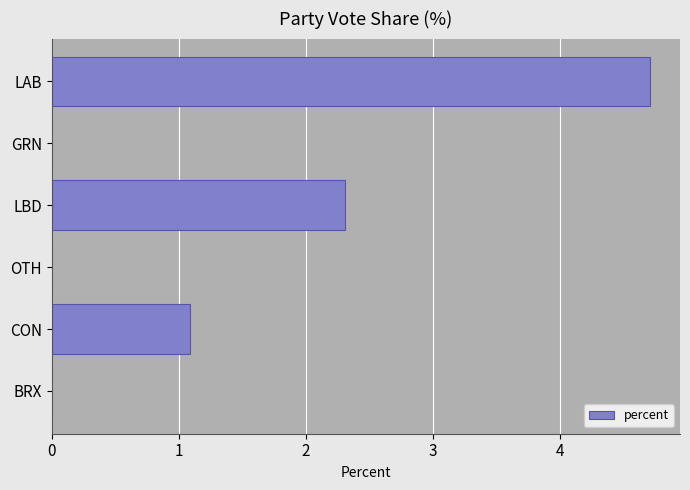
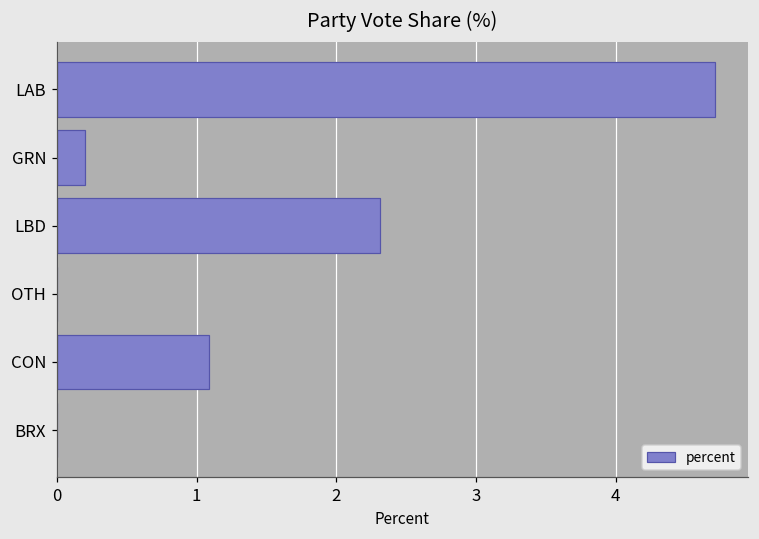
  {
    "LAB": 4.71,
-   "GRN": 0.00,
+   "GRN": 0.20,
    "LBD": 2.31,
    "CON": 1.09,
    "BRX": 0.00
  }
